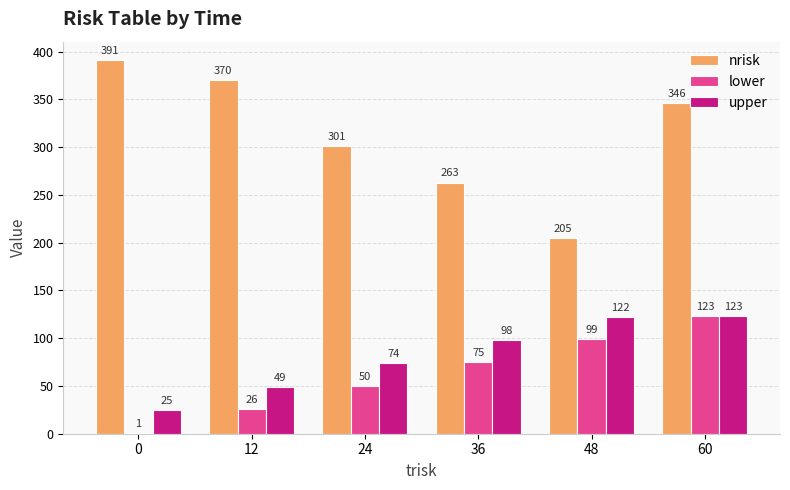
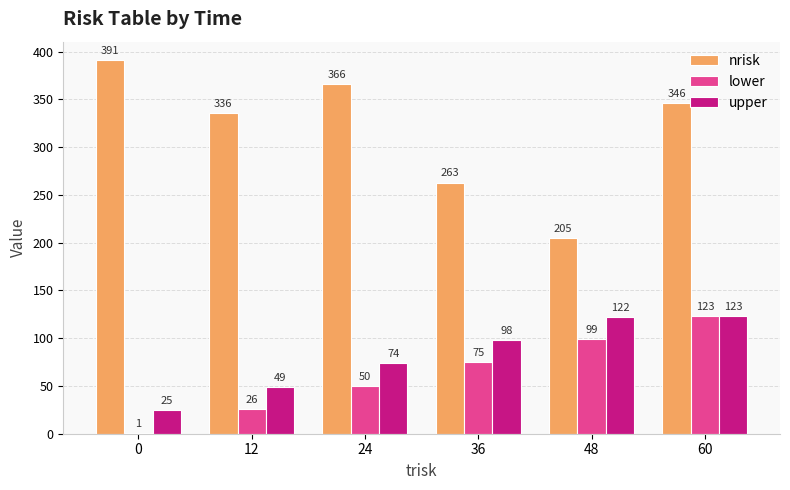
  {
    "nrisk": {
      "0": 391,
-     "12": 370,
-     "24": 301,
+     "12": 336,
+     "24": 366,
      "36": 263,
      "48": 205,
      "60": 346
    }
  }
